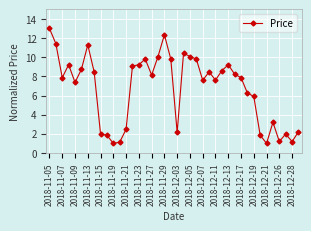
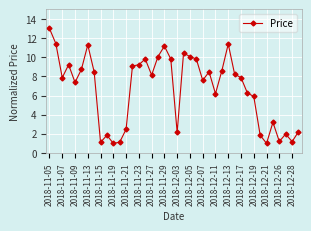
  {
    "2018-11-05": 13,
    "2018-11-07": 8,
    "2018-11-09": 7,
    "2018-11-13": 11,
-   "2018-11-15": 2,
+   "2018-11-15": 1,
    "2018-11-19": 1,
    "2018-11-21": 2,
    "2018-11-23": 9,
    "2018-11-27": 8,
-   "2018-11-29": 12,
+   "2018-11-29": 11,
    "2018-12-03": 2,
    "2018-12-05": 10,
    "2018-12-07": 8,
-   "2018-12-11": 8,
-   "2018-12-13": 9,
+   "2018-12-11": 6,
+   "2018-12-13": 11,
    "2018-12-17": 8,
    "2018-12-19": 6,
    "2018-12-21": 1,
    "2018-12-26": 1,
    "2018-12-28": 1
  }
